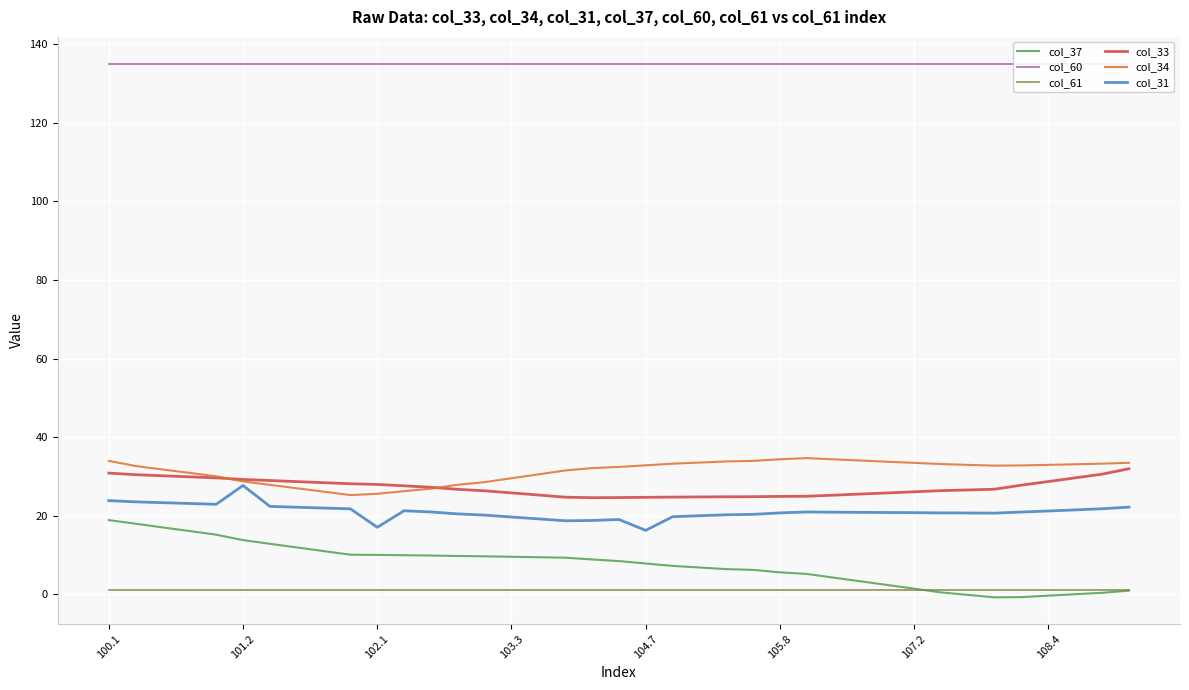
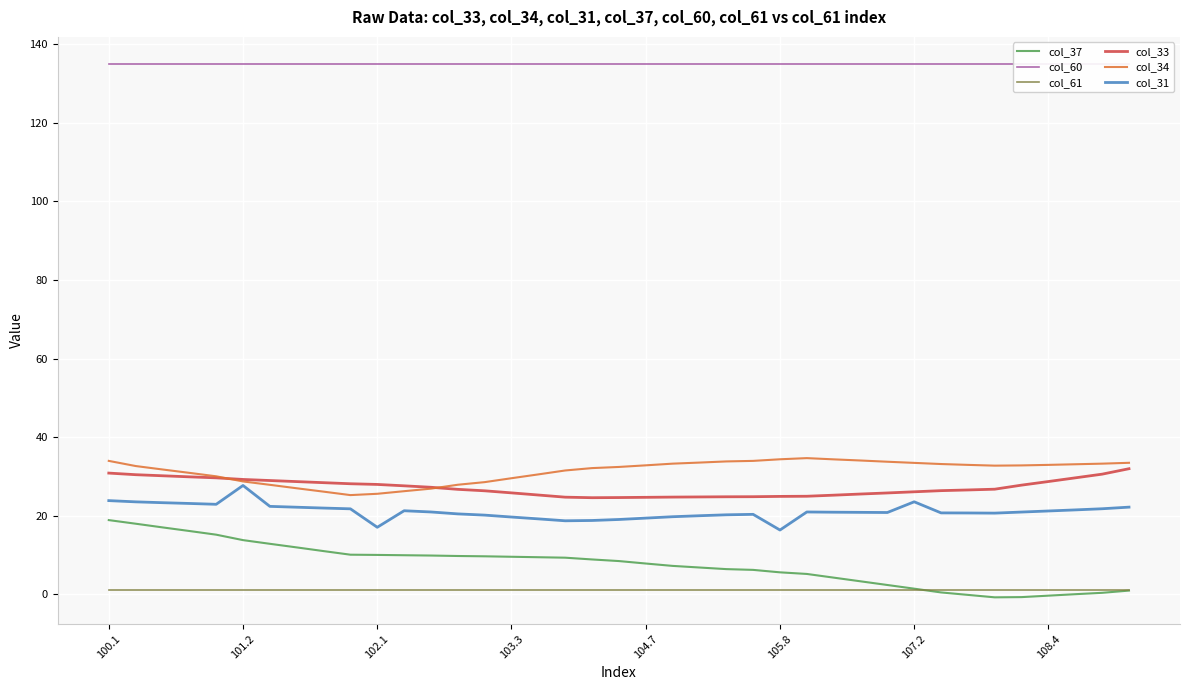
  {
    "col_60": {
      "100.1": 135,
      "101.2": 135,
      "102.1": 135,
      "103.3": 135,
      "104.7": 135,
      "105.8": 135,
      "107.2": 135
    },
    "col_31": {
      "100.1": 24,
      "101.2": 28,
      "102.1": 17,
      "103.3": 20,
-     "104.7": 16,
-     "105.8": 21,
-     "107.2": 21,
+     "104.7": 19,
+     "105.8": 16,
+     "107.2": 24,
      "108.4": 21
    }
  }
